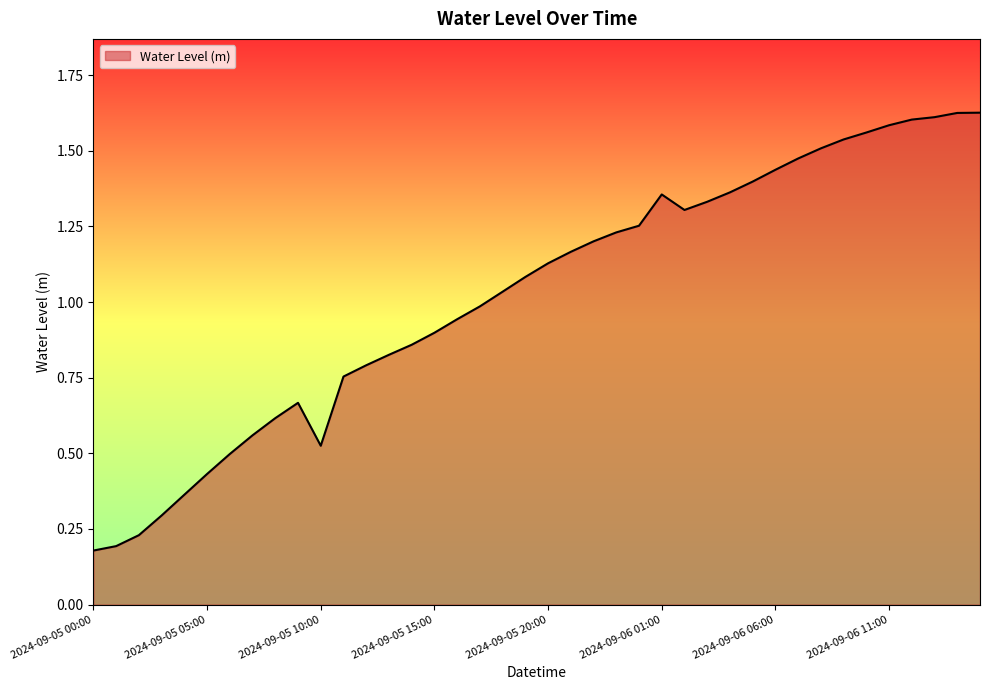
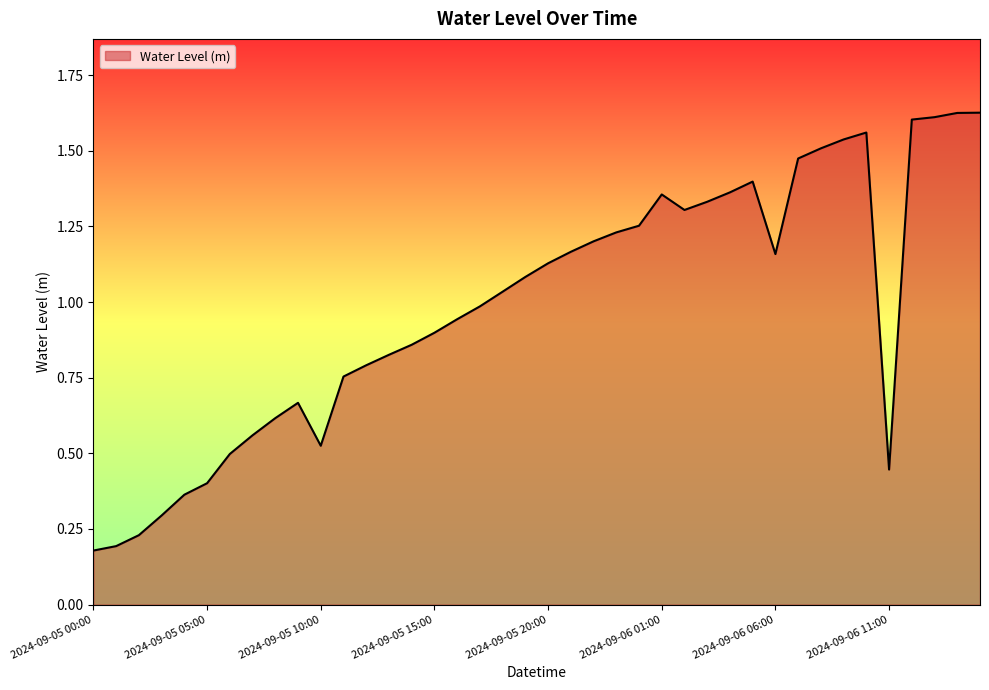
  {
    "2024-09-05 00:00": 0.18,
-   "2024-09-05 05:00": 0.43,
+   "2024-09-05 05:00": 0.40,
    "2024-09-05 10:00": 0.53,
    "2024-09-05 15:00": 0.90,
    "2024-09-05 20:00": 1.13,
    "2024-09-06 01:00": 1.36,
-   "2024-09-06 06:00": 1.44,
-   "2024-09-06 11:00": 1.58
+   "2024-09-06 06:00": 1.16,
+   "2024-09-06 11:00": 0.45
  }
